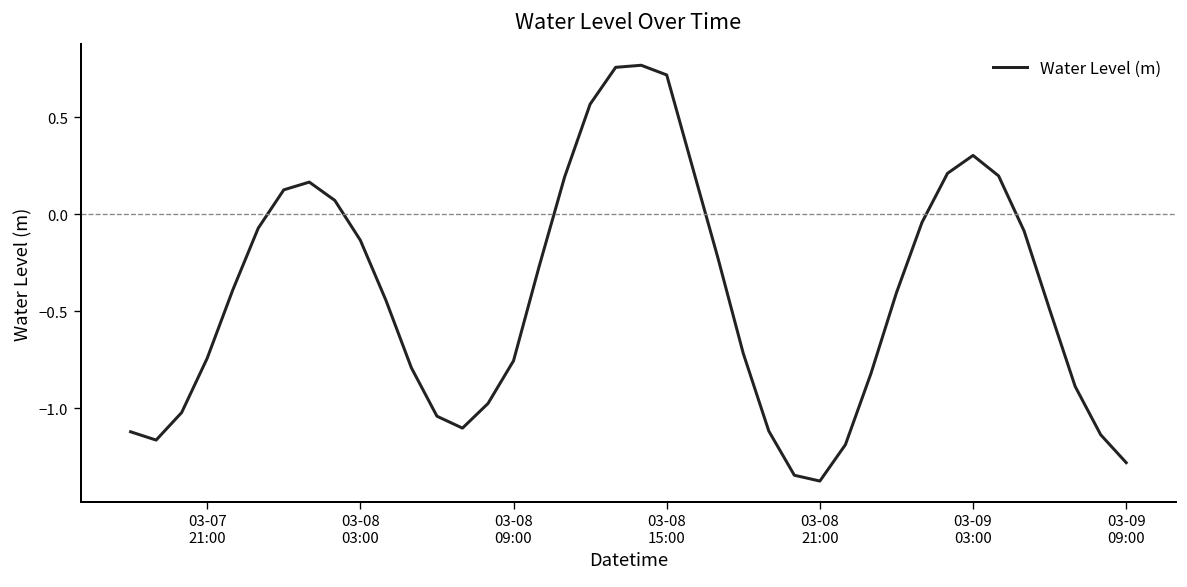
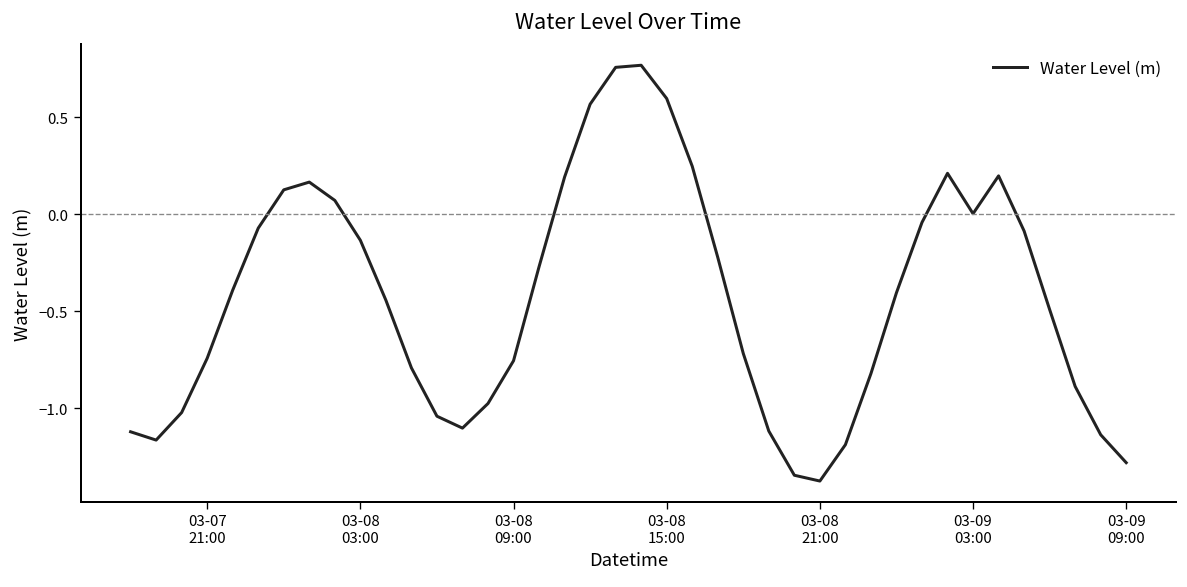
  {
    "03-07 21:00": -0.74,
    "03-08 03:00": -0.13,
    "03-08 09:00": -0.75,
-   "03-08 15:00": 0.72,
+   "03-08 15:00": 0.60,
    "03-08 21:00": -1.37,
-   "03-09 03:00": 0.30,
+   "03-09 03:00": 0.00,
    "03-09 09:00": -1.28
  }
